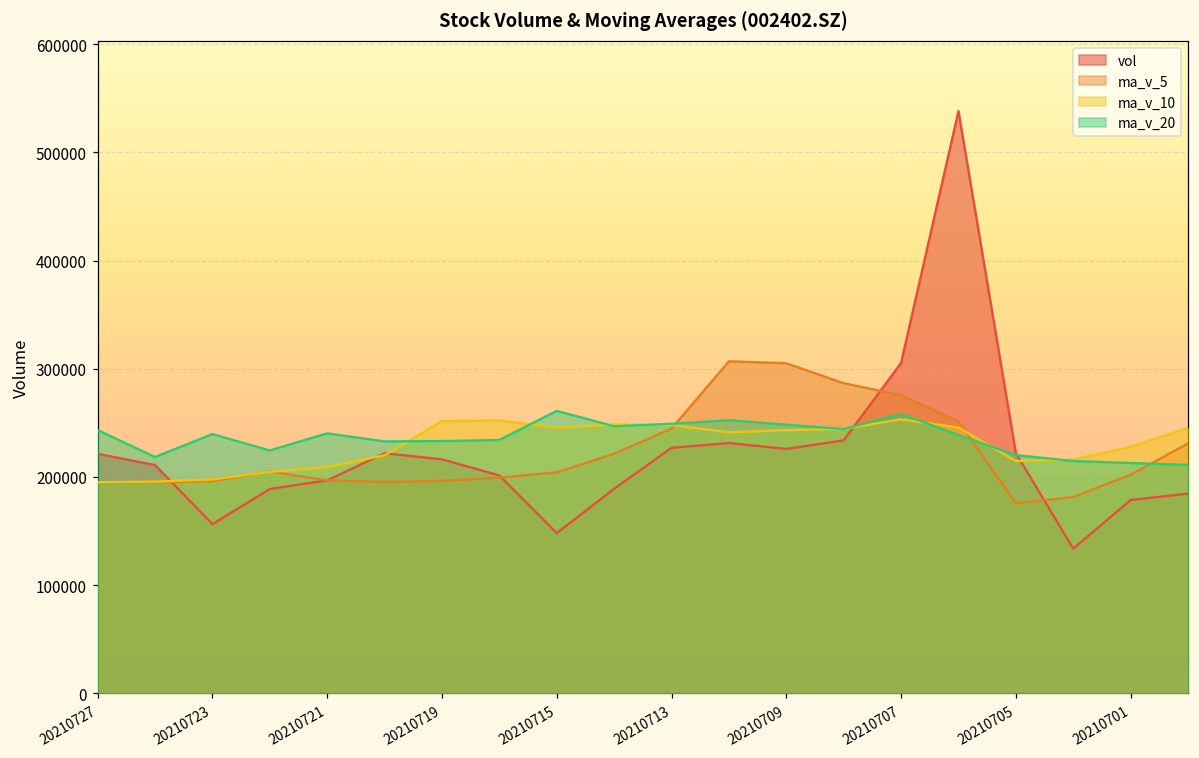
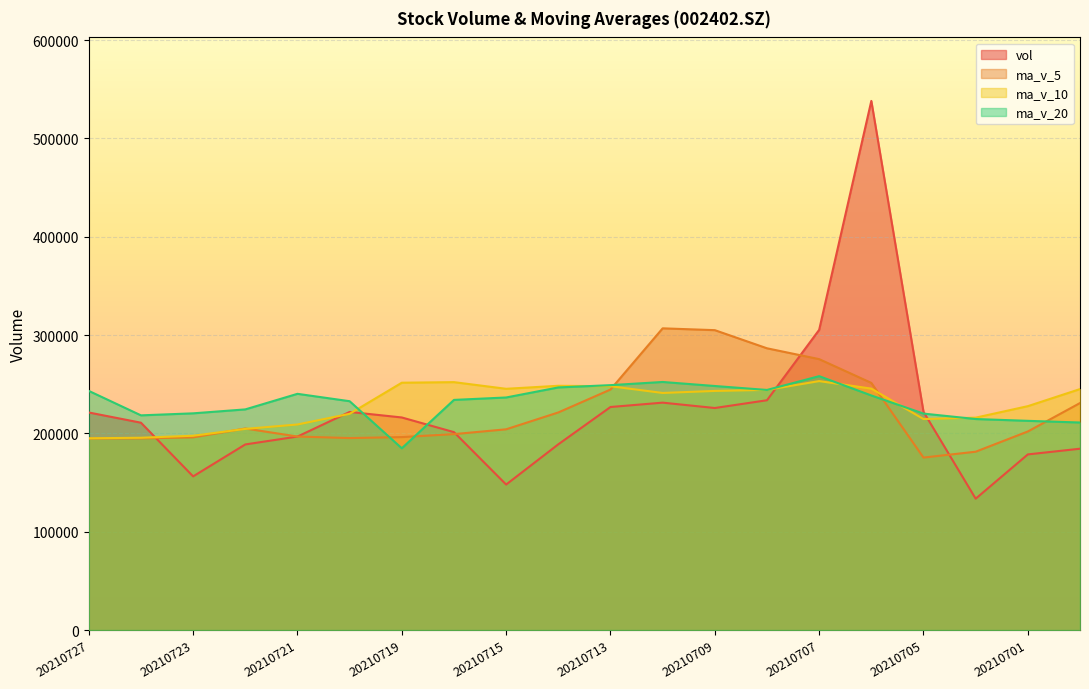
  {
    "ma_v_20": {
      "20210727": 240000,
-     "20210723": 240000,
+     "20210723": 220000,
      "20210721": 240000,
-     "20210719": 230000,
-     "20210715": 260000,
+     "20210719": 180000,
+     "20210715": 240000,
      "20210709": 250000,
      "20210707": 260000,
      "20210701": 210000
    }
  }
